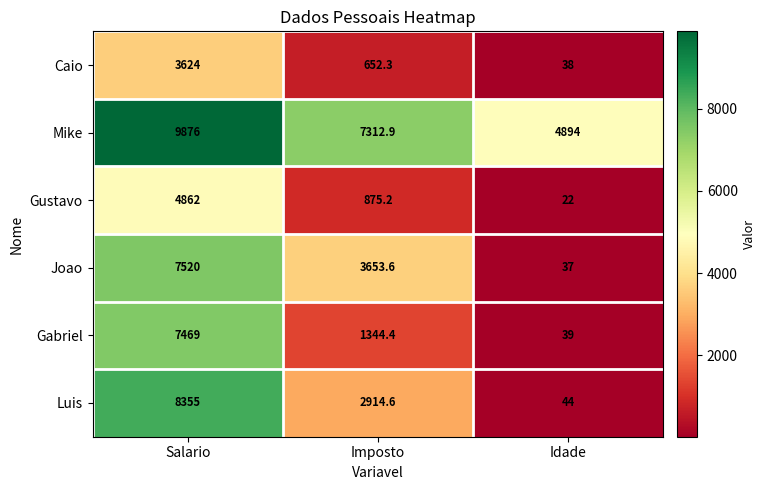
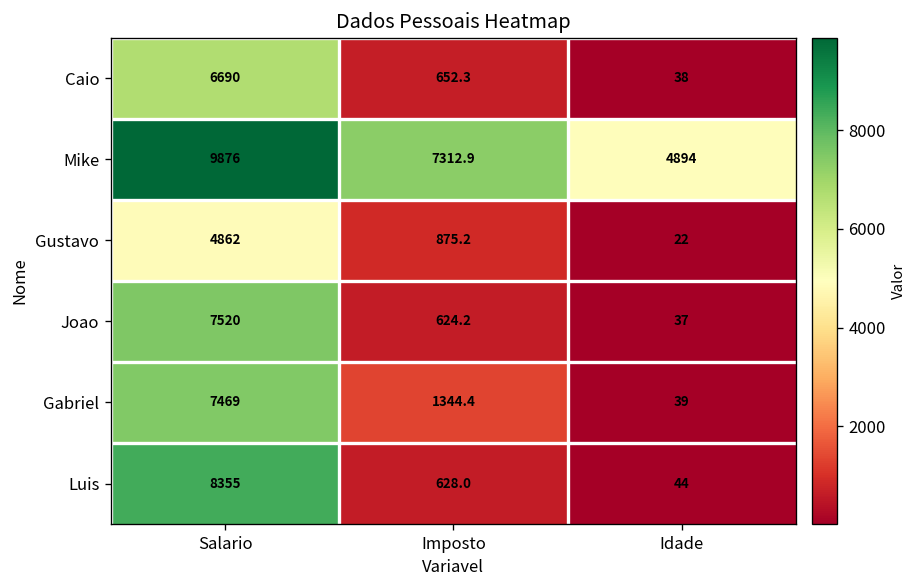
  {
    "Caio": {
-     "Salario": 3624,
+     "Salario": 6690,
      "Imposto": 652.3,
      "Idade": 38
    },
    "Mike": {
      "Salario": 9876,
      "Imposto": 7312.9,
      "Idade": 4894
    },
    "Gustavo": {
      "Salario": 4862,
      "Imposto": 875.2,
      "Idade": 22
    },
    "Joao": {
      "Salario": 7520,
-     "Imposto": 3653.6,
+     "Imposto": 624.2,
      "Idade": 37
    },
    "Gabriel": {
      "Salario": 7469,
      "Imposto": 1344.4,
      "Idade": 39
    },
    "Luis": {
      "Salario": 8355,
-     "Imposto": 2914.6,
+     "Imposto": 628.0,
      "Idade": 44
    }
  }
